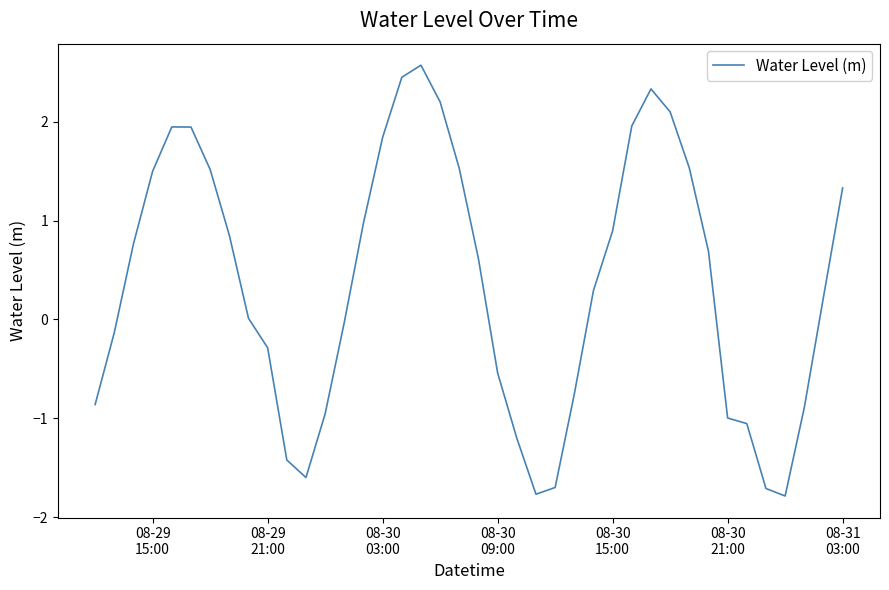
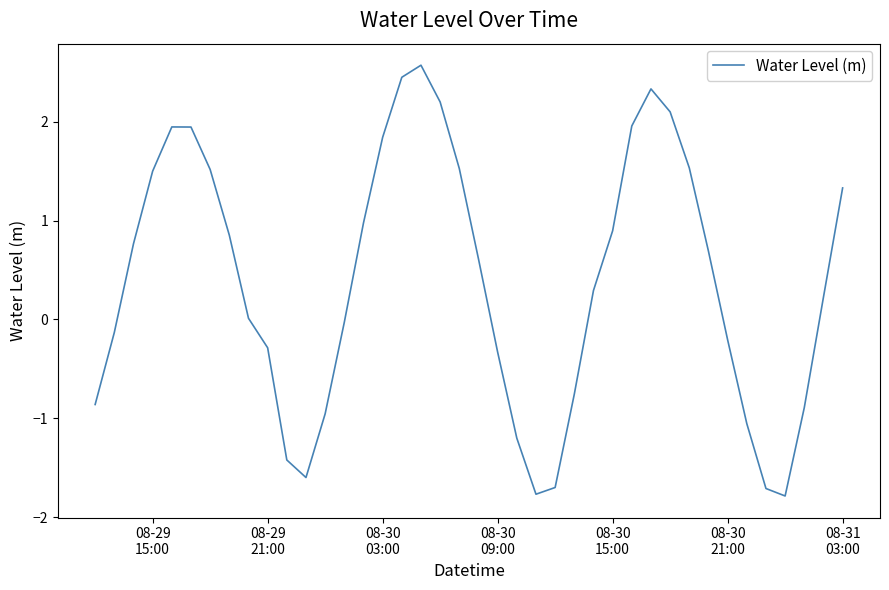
  {
    "08-29 15:00": 1.5,
    "08-29 21:00": -0.3,
    "08-30 03:00": 1.8,
-   "08-30 09:00": -0.5,
+   "08-30 09:00": -0.3,
    "08-30 15:00": 0.9,
-   "08-30 21:00": -1.0,
+   "08-30 21:00": -0.2,
    "08-31 03:00": 1.3
  }
